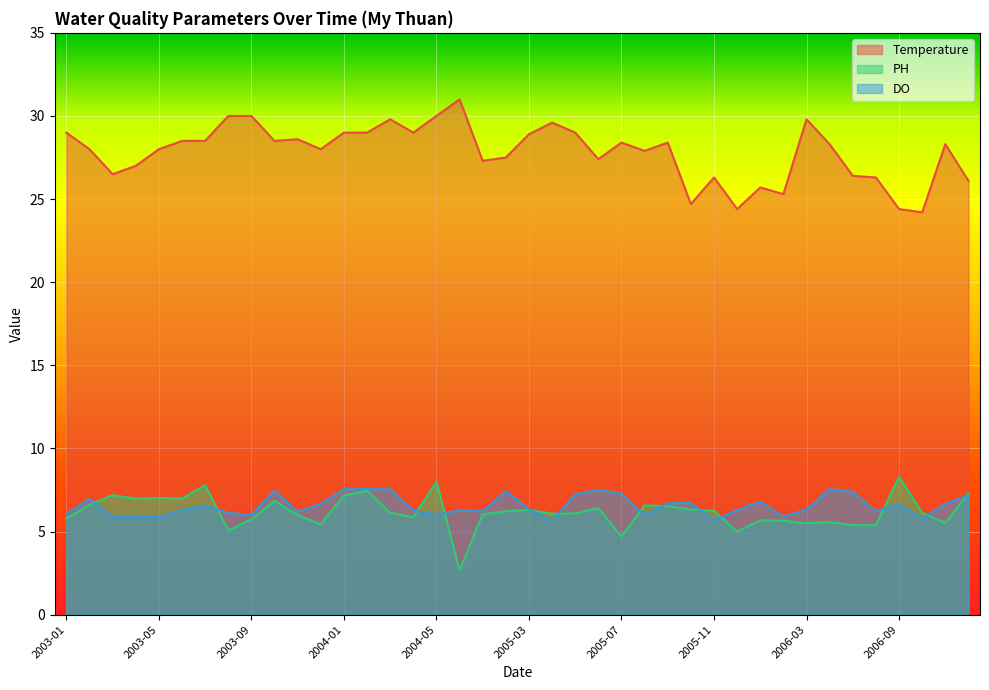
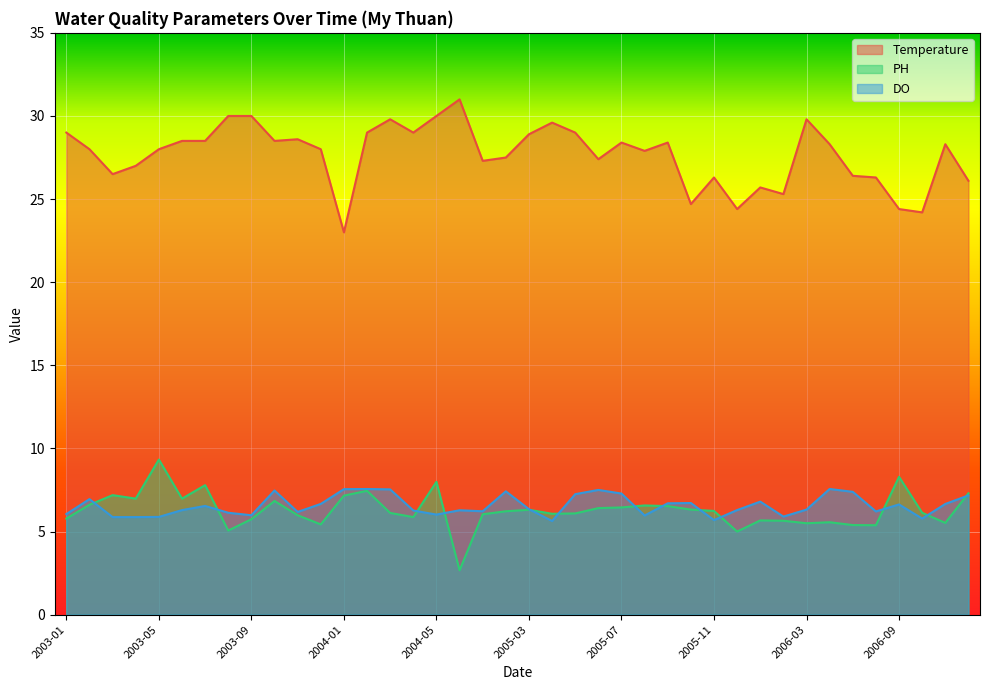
  {
    "Temperature": {
      "2003-01": 29,
      "2003-05": 28,
      "2003-09": 30,
-     "2004-01": 29,
+     "2004-01": 23,
      "2004-05": 30,
      "2005-03": 29,
      "2005-07": 28.4,
      "2005-11": 26.3,
      "2006-03": 29.8,
      "2006-09": 24.4
    },
    "PH": {
      "2003-01": 5.8,
-     "2003-05": 7.0,
+     "2003-05": 9.3,
      "2003-09": 5.7,
      "2004-01": 7.2,
      "2004-05": 8.0,
-     "2005-07": 4.7,
+     "2005-07": 6.5,
      "2005-11": 6.2,
      "2006-03": 5.5,
      "2006-09": 8.3
    },
    "DO": {
      "2003-01": 6.1,
      "2003-05": 5.9,
      "2003-09": 6.0,
      "2004-01": 7.6,
      "2004-05": 6.0,
      "2005-07": 7.3,
      "2005-11": 5.7,
      "2006-03": 6.3,
      "2006-09": 6.6
    }
  }
